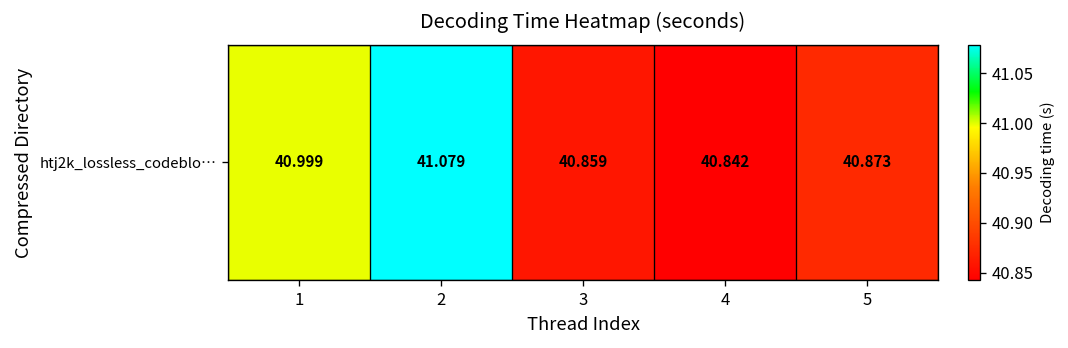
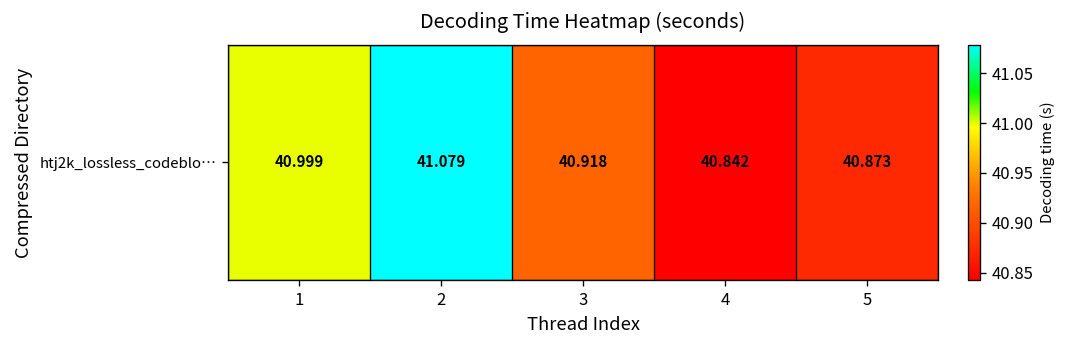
  {
    "htj2k_lossless_codeblo…": {
      "1": 40.999,
      "2": 41.079,
-     "3": 40.859,
+     "3": 40.918,
      "4": 40.842,
      "5": 40.873
    }
  }
